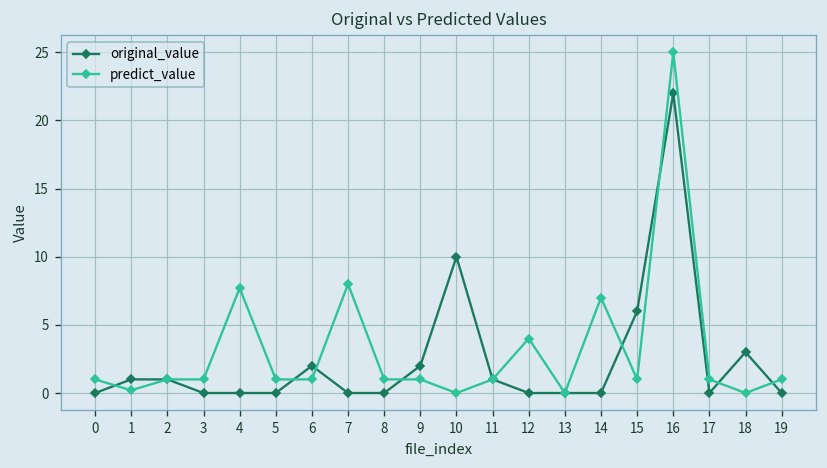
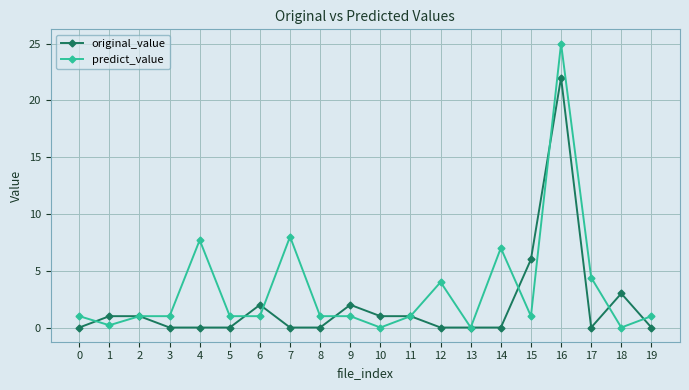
  {
    "original_value": {
      "0": 0,
      "1": 1,
      "3": 0,
      "4": 0,
      "5": 0,
      "6": 2,
      "7": 0,
      "8": 0,
      "9": 2,
-     "10": 10,
+     "10": 1,
      "12": 0,
      "14": 0,
      "15": 6,
      "16": 22,
      "17": 0,
      "18": 3,
      "19": 0
    },
    "predict_value": {
      "0": 1.0,
      "1": 0.2,
      "3": 1.0,
      "4": 7.7,
      "5": 1.0,
      "6": 1.0,
      "7": 8.0,
      "8": 1.0,
      "9": 1.0,
      "10": 0.0,
      "12": 4.0,
      "14": 7.0,
      "15": 1.0,
      "16": 25.0,
-     "17": 1.0,
+     "17": 4.4,
      "18": 0.0,
      "19": 1.0
    }
  }
